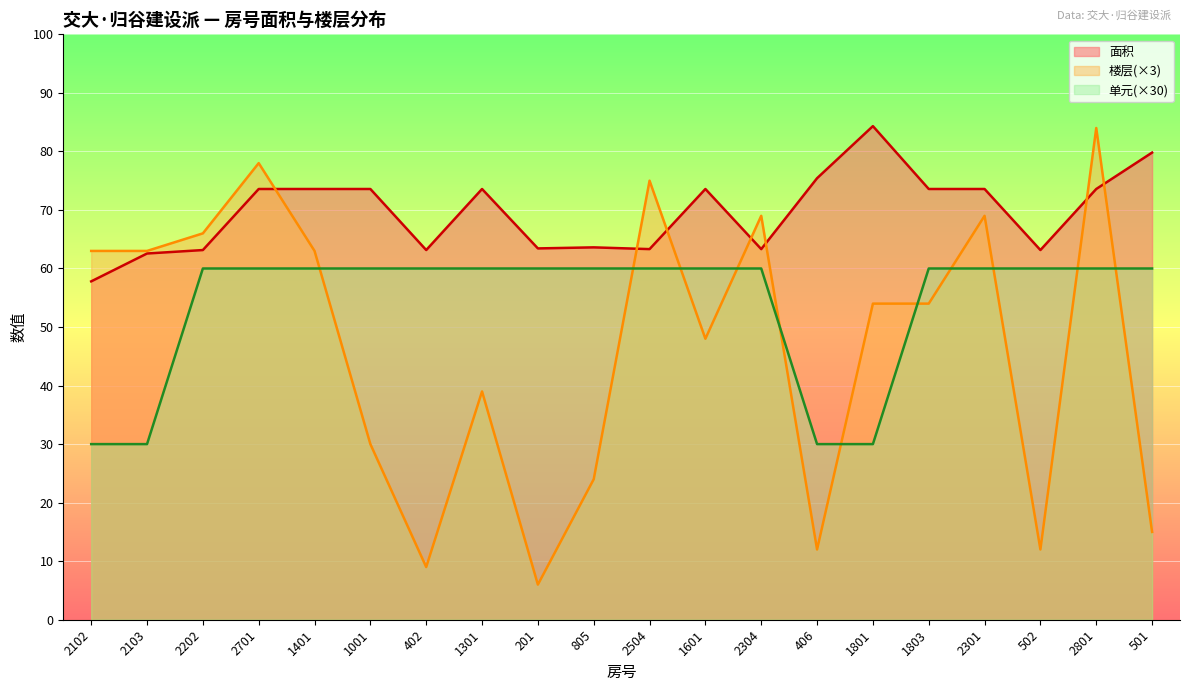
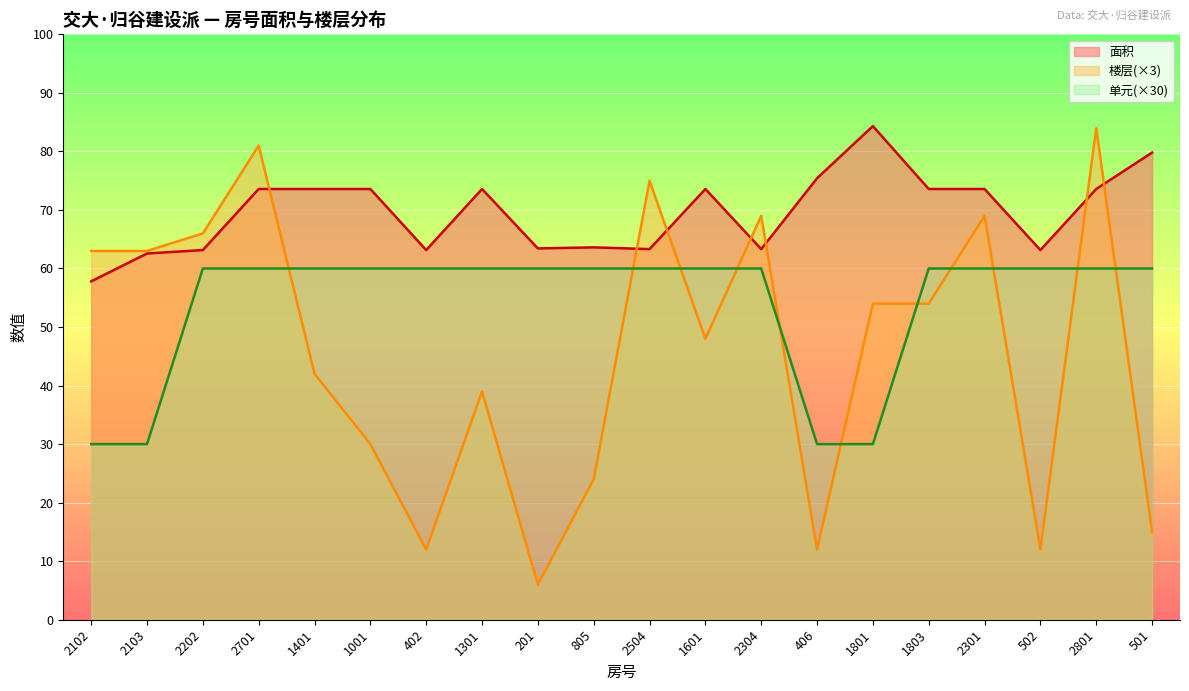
  {
    "面积": {
      "2102": 58,
      "2103": 63,
      "2202": 63,
      "2701": 74,
      "1401": 74,
      "1001": 74,
      "402": 63,
      "1301": 74,
      "201": 63,
      "805": 64,
      "2504": 63,
      "1601": 74,
      "2304": 63,
      "406": 75,
      "1801": 84,
      "1803": 74,
      "2301": 74,
      "502": 63,
      "2801": 74,
      "501": 80
    },
    "楼层(×3)": {
      "2102": 63,
      "2103": 63,
      "2202": 66,
-     "2701": 78,
-     "1401": 63,
+     "2701": 81,
+     "1401": 42,
      "1001": 30,
-     "402": 9,
+     "402": 12,
      "1301": 39,
      "201": 6,
      "805": 24,
      "2504": 75,
      "1601": 48,
      "2304": 69,
      "406": 12,
      "1801": 54,
      "1803": 54,
      "2301": 69,
      "502": 12,
      "2801": 84,
      "501": 15
    },
    "单元(×30)": {
      "2102": 30,
      "2103": 30,
      "2202": 60,
      "2701": 60,
      "1401": 60,
      "1001": 60,
      "402": 60,
      "1301": 60,
      "201": 60,
      "805": 60,
      "2504": 60,
      "1601": 60,
      "2304": 60,
      "406": 30,
      "1801": 30,
      "1803": 60,
      "2301": 60,
      "502": 60,
      "2801": 60,
      "501": 60
    }
  }
